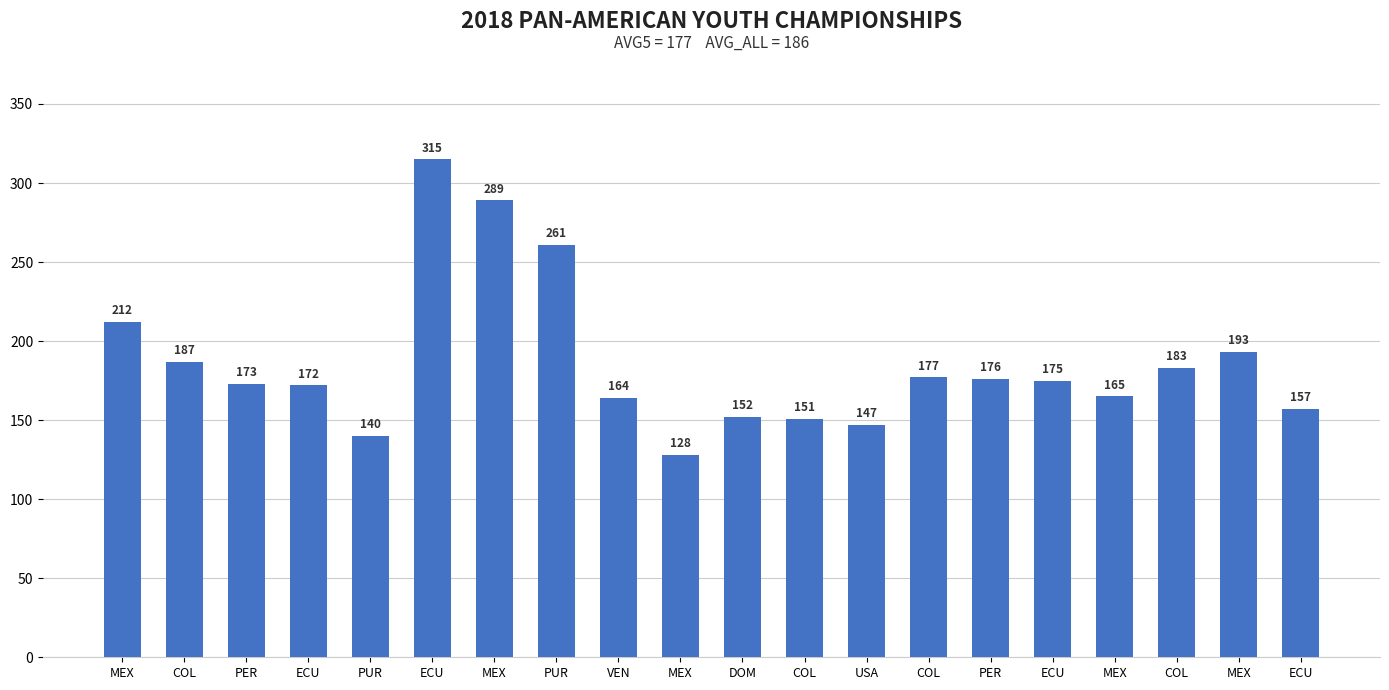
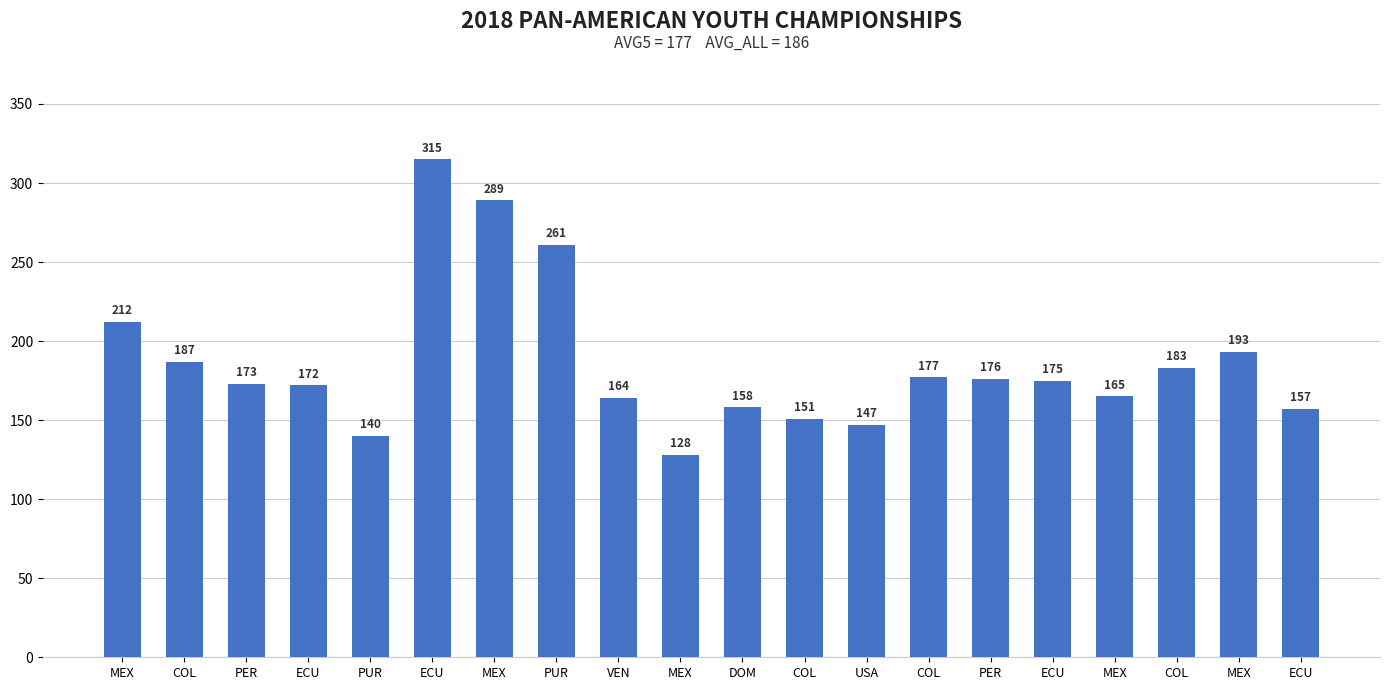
  {
    "VEN": 164,
-   "DOM": 152,
+   "DOM": 158,
    "USA": 147
  }
